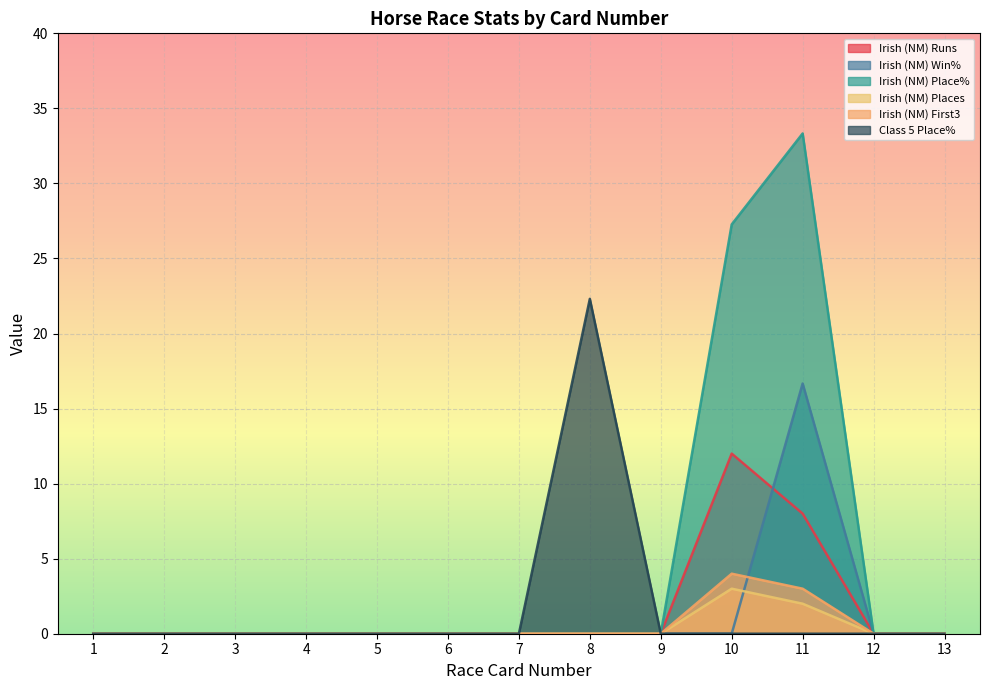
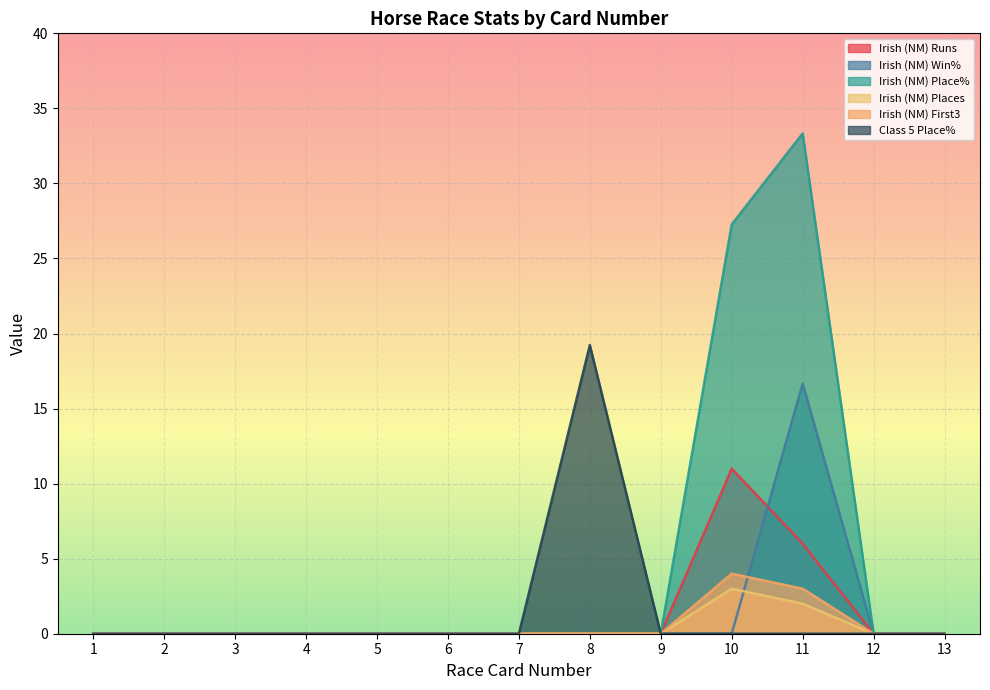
  {
    "Irish (NM) Runs": {
-     "10": 12,
-     "11": 8
+     "10": 11,
+     "11": 6
    },
    "Class 5 Place%": {
-     "8": 22.3,
+     "8": 19.2,
      "11": 0.0
    }
  }
